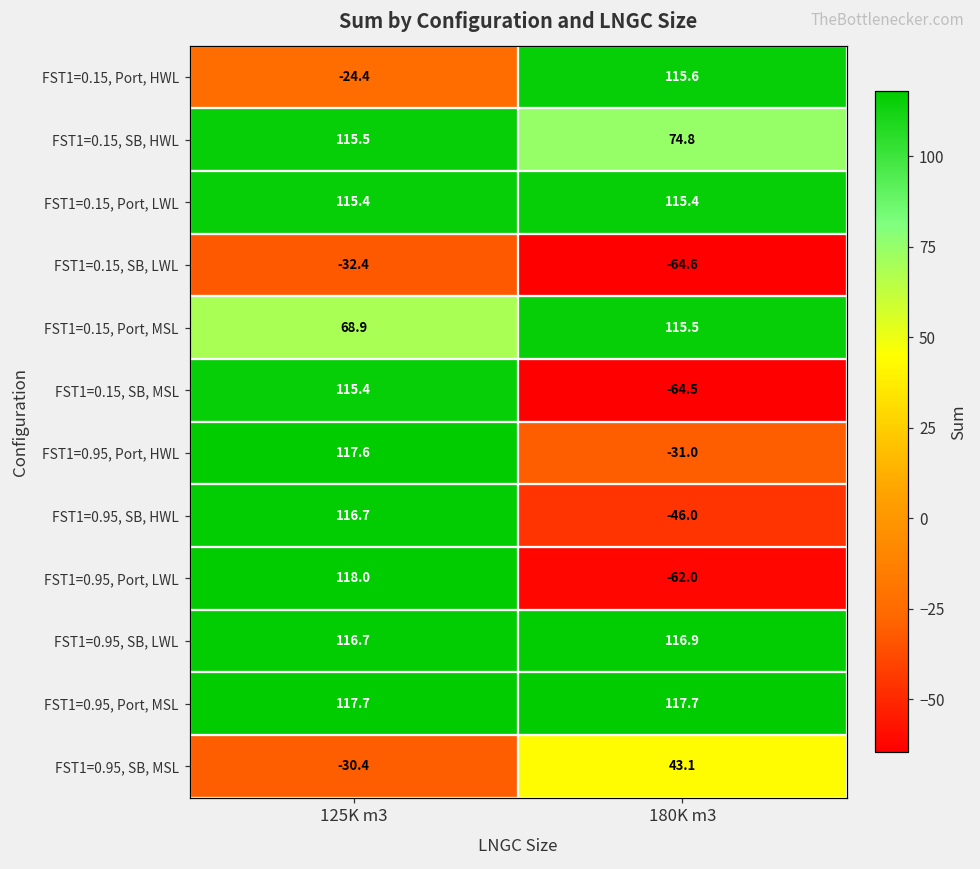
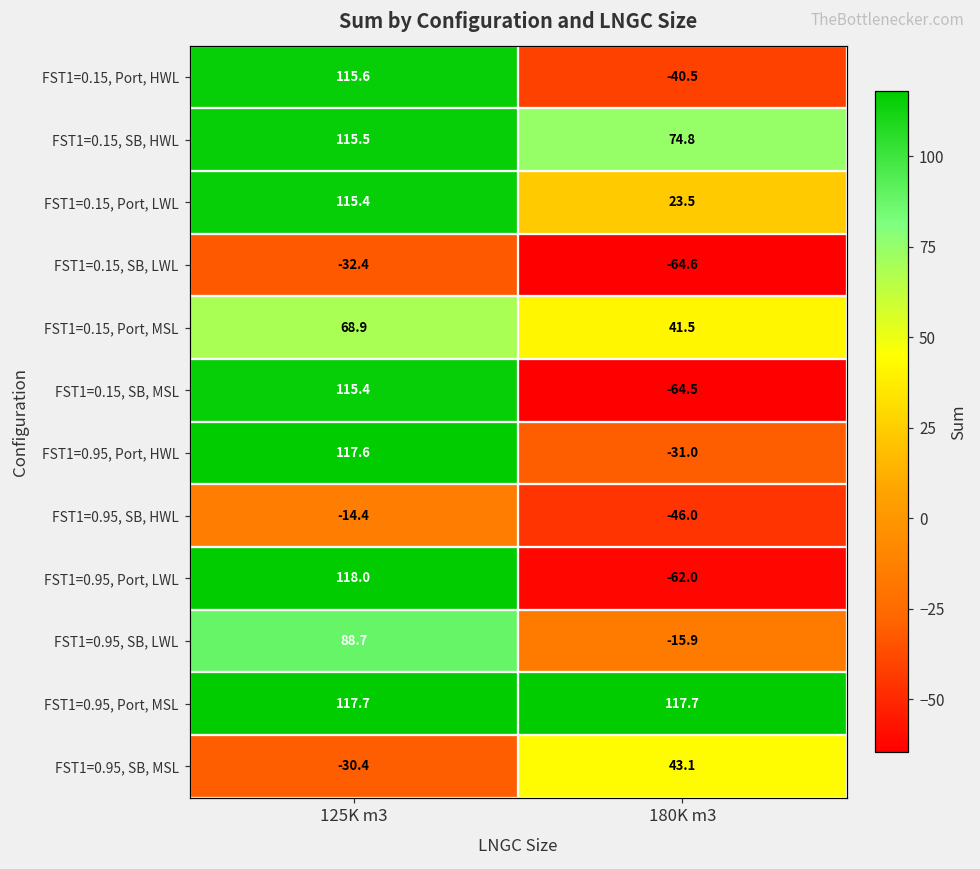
  {
    "FST1=0.15, Port, HWL": {
-     "125K m3": -24.4,
-     "180K m3": 115.6
+     "125K m3": 115.6,
+     "180K m3": -40.5
    },
    "FST1=0.15, SB, HWL": {
      "125K m3": 115.5,
      "180K m3": 74.8
    },
    "FST1=0.15, Port, LWL": {
      "125K m3": 115.4,
-     "180K m3": 115.4
+     "180K m3": 23.5
    },
    "FST1=0.15, SB, LWL": {
      "125K m3": -32.4,
      "180K m3": -64.6
    },
    "FST1=0.15, Port, MSL": {
      "125K m3": 68.9,
-     "180K m3": 115.5
+     "180K m3": 41.5
    },
    "FST1=0.15, SB, MSL": {
      "125K m3": 115.4,
      "180K m3": -64.5
    },
    "FST1=0.95, Port, HWL": {
      "125K m3": 117.6,
      "180K m3": -31.0
    },
    "FST1=0.95, SB, HWL": {
-     "125K m3": 116.7,
+     "125K m3": -14.4,
      "180K m3": -46.0
    },
    "FST1=0.95, Port, LWL": {
      "125K m3": 118.0,
      "180K m3": -62.0
    },
    "FST1=0.95, SB, LWL": {
-     "125K m3": 116.7,
-     "180K m3": 116.9
+     "125K m3": 88.7,
+     "180K m3": -15.9
    },
    "FST1=0.95, Port, MSL": {
      "125K m3": 117.7,
      "180K m3": 117.7
    },
    "FST1=0.95, SB, MSL": {
      "125K m3": -30.4,
      "180K m3": 43.1
    }
  }
